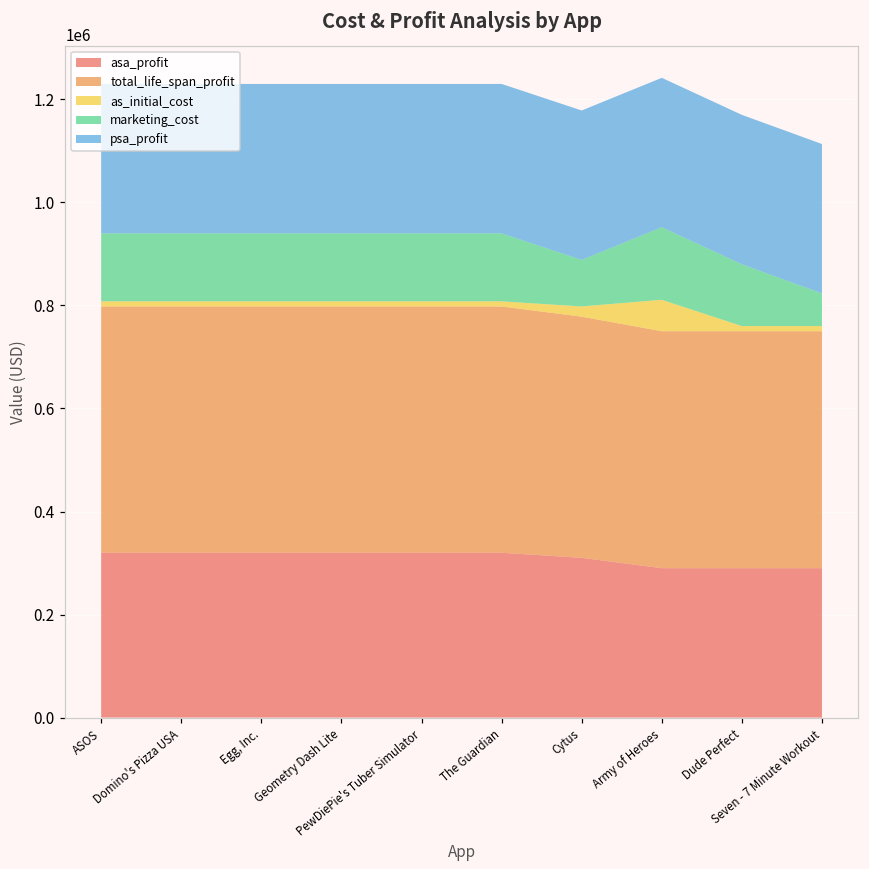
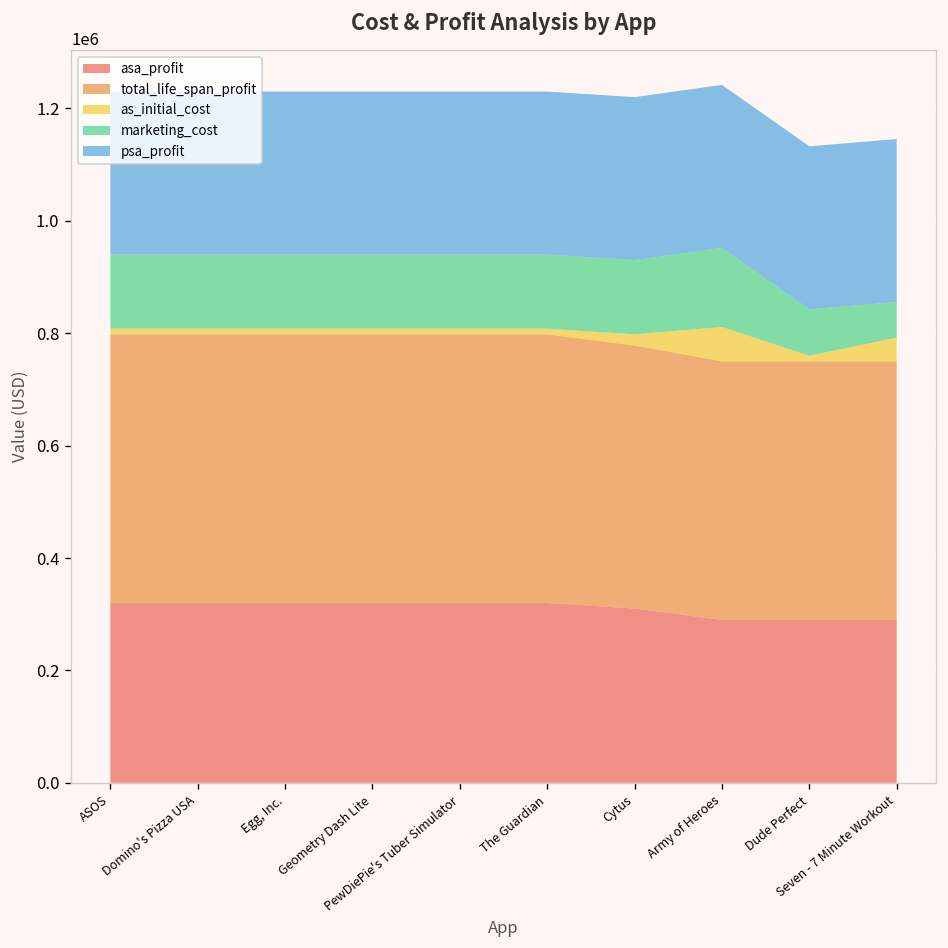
  {
    "as_initial_cost": {
      "ASOS": 10000,
      "Domino's Pizza USA": 10000,
      "Egg, Inc.": 10000,
      "Geometry Dash Lite": 10000,
      "PewDiePie's Tuber Simulator": 10000,
      "The Guardian": 10000,
      "Cytus": 20000,
      "Army of Heroes": 60000,
      "Dude Perfect": 10000,
-     "Seven - 7 Minute Workout": 10000
+     "Seven - 7 Minute Workout": 40000
    },
    "marketing_cost": {
      "ASOS": 130000,
      "Domino's Pizza USA": 130000,
      "Egg, Inc.": 130000,
      "Geometry Dash Lite": 130000,
      "PewDiePie's Tuber Simulator": 130000,
      "The Guardian": 130000,
-     "Cytus": 90000,
+     "Cytus": 130000,
      "Army of Heroes": 140000,
-     "Dude Perfect": 120000,
+     "Dude Perfect": 80000,
      "Seven - 7 Minute Workout": 60000
    },
    "psa_profit": {
      "Egg, Inc.": 290000,
      "Geometry Dash Lite": 290000,
      "PewDiePie's Tuber Simulator": 290000,
      "The Guardian": 290000,
      "Cytus": 290000,
      "Army of Heroes": 290000,
      "Dude Perfect": 290000,
      "Seven - 7 Minute Workout": 290000
    }
  }
